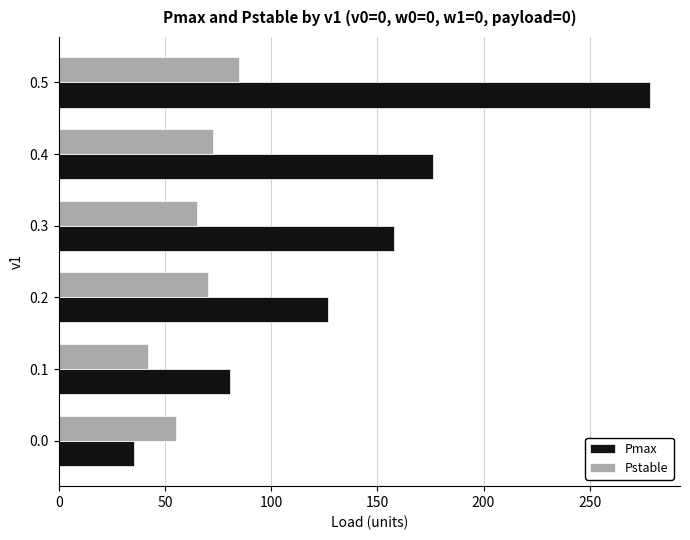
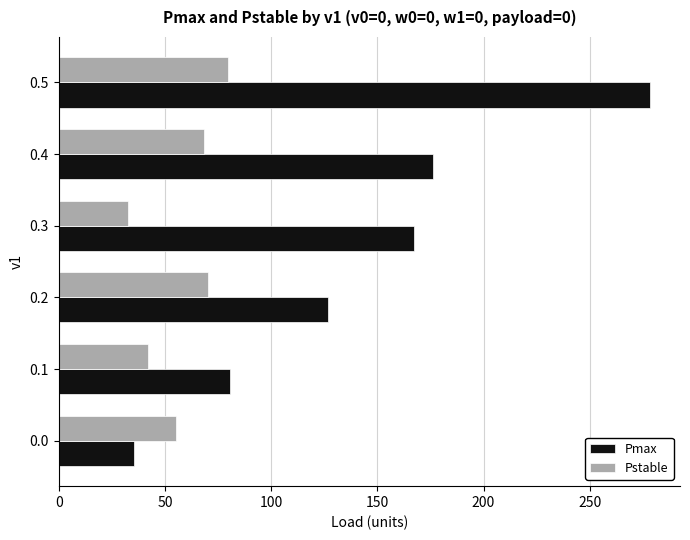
  {
    "Pmax": {
      "0.5": 279,
      "0.4": 176,
-     "0.3": 158,
+     "0.3": 167,
      "0.2": 127,
      "0.1": 81,
      "0.0": 35
    },
    "Pstable": {
-     "0.5": 85,
-     "0.4": 73,
-     "0.3": 65,
+     "0.5": 80,
+     "0.4": 68,
+     "0.3": 33,
      "0.2": 70,
      "0.1": 42,
      "0.0": 55
    }
  }
